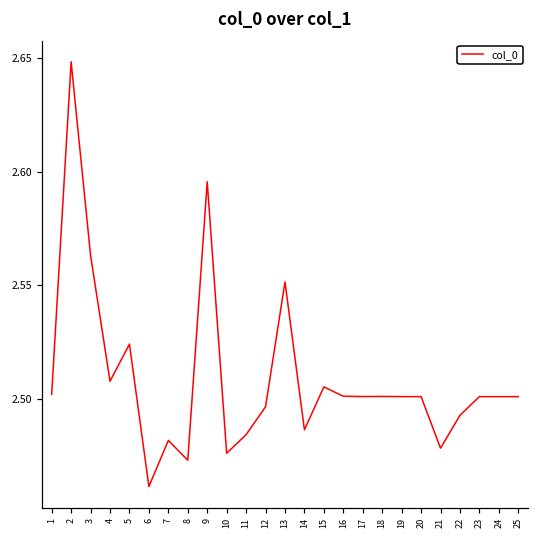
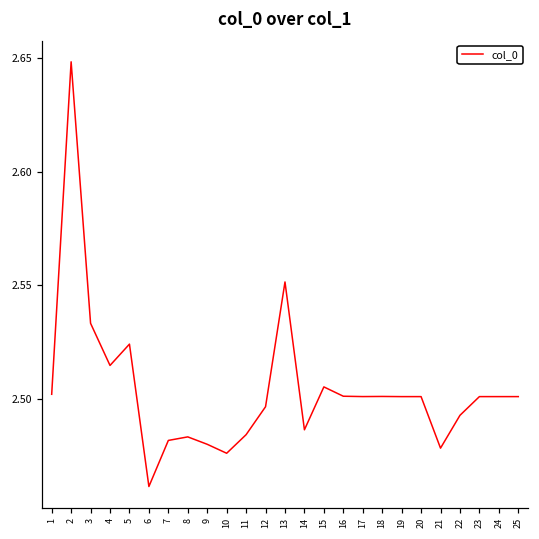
  {
    "1": 2.502,
    "2": 2.648,
-   "3": 2.563,
-   "4": 2.508,
+   "3": 2.533,
+   "4": 2.515,
    "5": 2.524,
    "6": 2.462,
    "7": 2.482,
-   "8": 2.473,
-   "9": 2.596,
+   "8": 2.483,
+   "9": 2.480,
    "10": 2.476,
    "11": 2.484,
    "12": 2.497,
    "13": 2.552,
    "14": 2.487,
    "15": 2.505,
    "16": 2.501,
    "17": 2.501,
    "18": 2.501,
    "19": 2.501,
    "20": 2.501,
    "21": 2.479,
    "22": 2.493,
    "23": 2.501,
    "24": 2.501,
    "25": 2.501
  }
